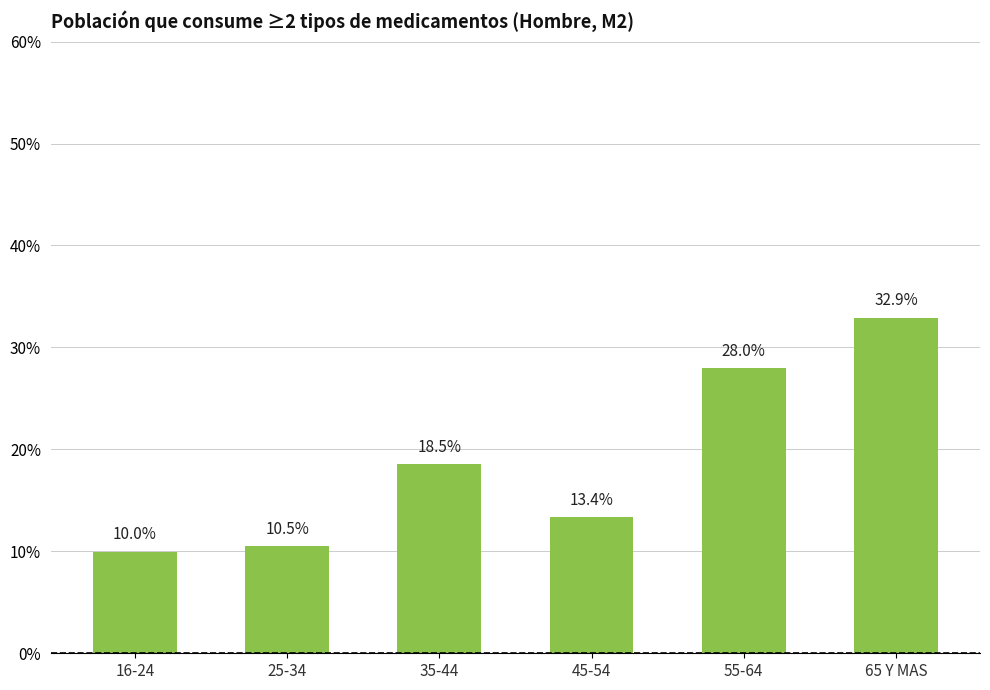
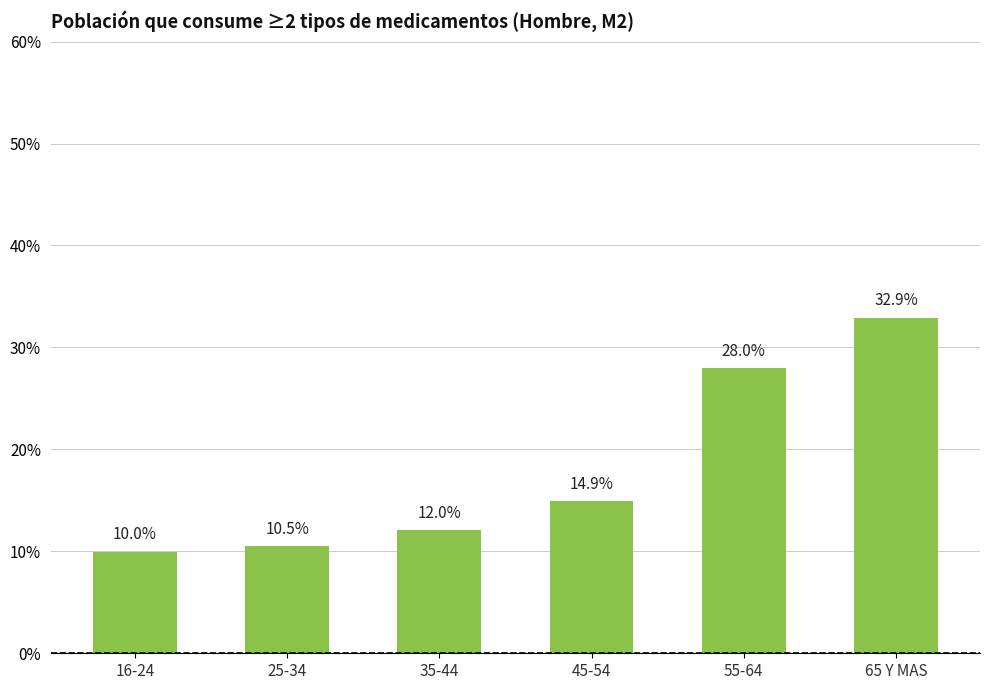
  {
    "16-24": "10.0%",
    "25-34": "10.5%",
-   "35-44": "18.5%",
-   "45-54": "13.4%",
+   "35-44": "12.0%",
+   "45-54": "14.9%",
    "55-64": "28.0%",
    "65 Y MAS": "32.9%"
  }
